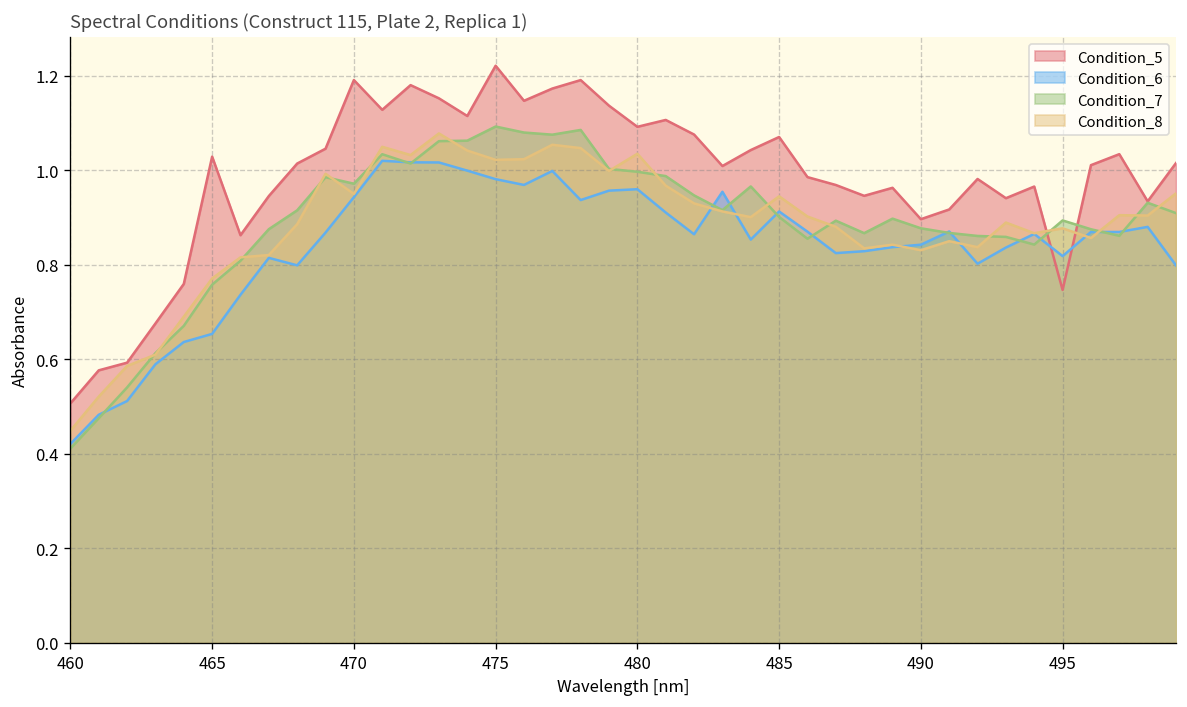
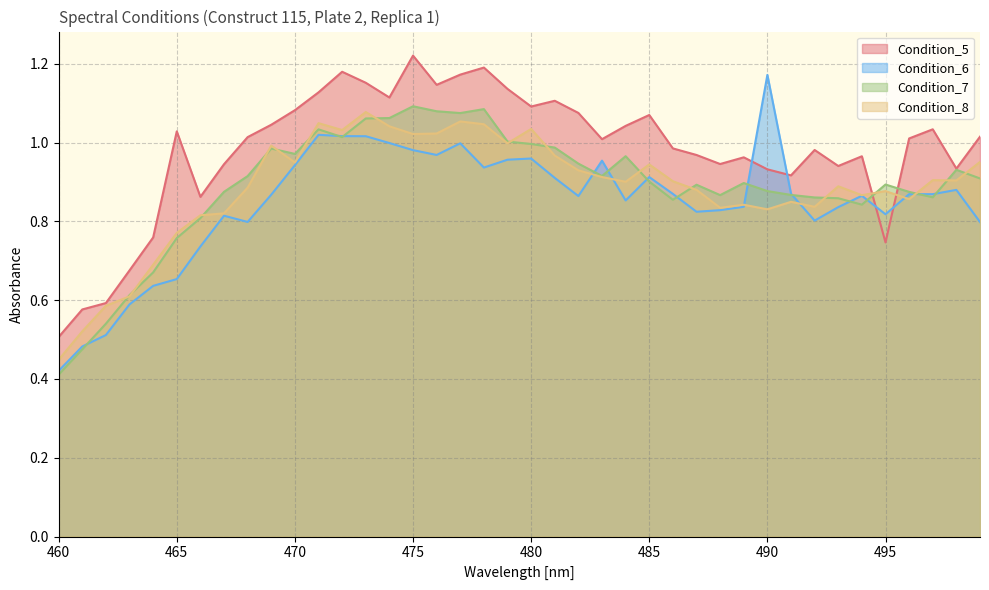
  {
    "Condition_5": {
      "460": 0.51,
      "465": 1.03,
-     "470": 1.19,
+     "470": 1.08,
      "475": 1.22,
      "480": 1.09,
      "485": 1.07,
-     "490": 0.90,
+     "490": 0.93,
      "495": 0.75
    },
    "Condition_6": {
      "460": 0.42,
      "465": 0.65,
      "470": 0.94,
      "475": 0.98,
      "480": 0.96,
      "485": 0.91,
-     "490": 0.84,
+     "490": 1.17,
      "495": 0.82
    }
  }
